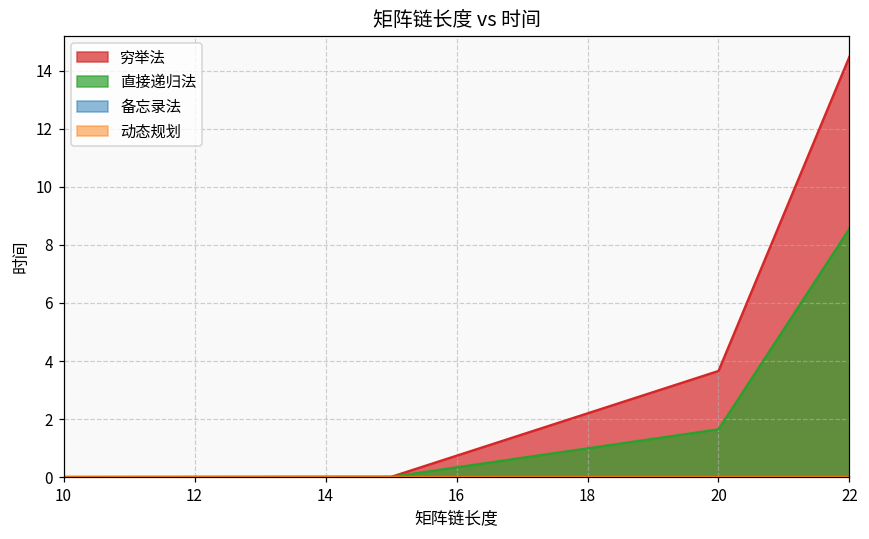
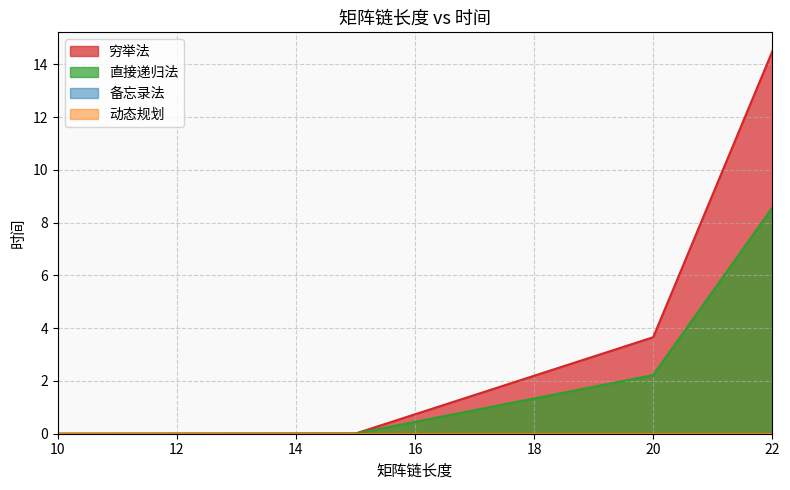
  {
    "穷举法": {
      "20": 3.7,
      "22": 14.5
    },
    "直接递归法": {
-     "20": 1.6,
+     "20": 2.2,
      "22": 8.6
    },
    "动态规划": {
      "20": 0.0,
      "22": 0.0
    }
  }
